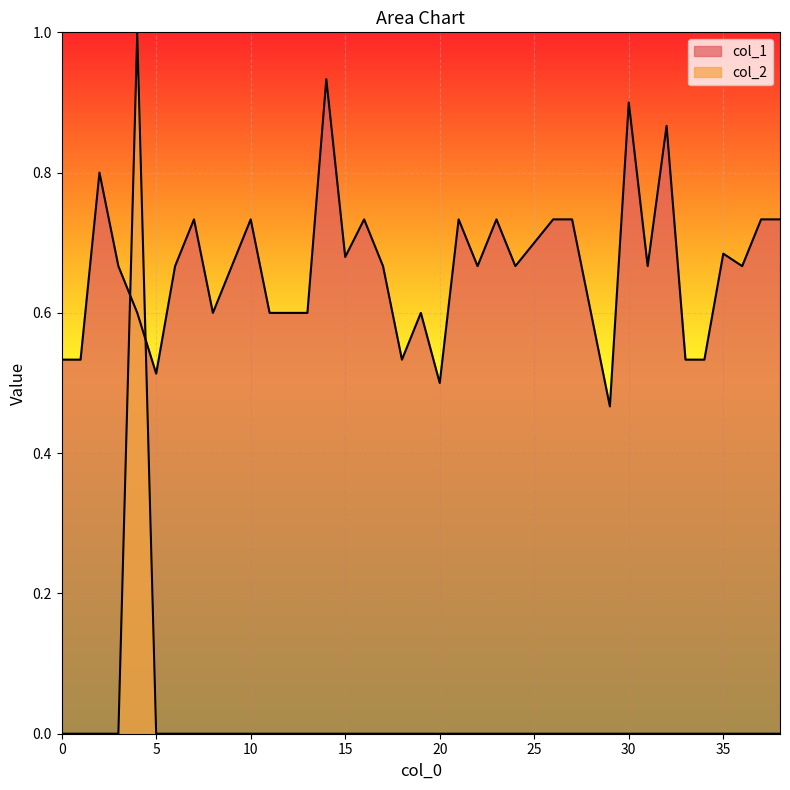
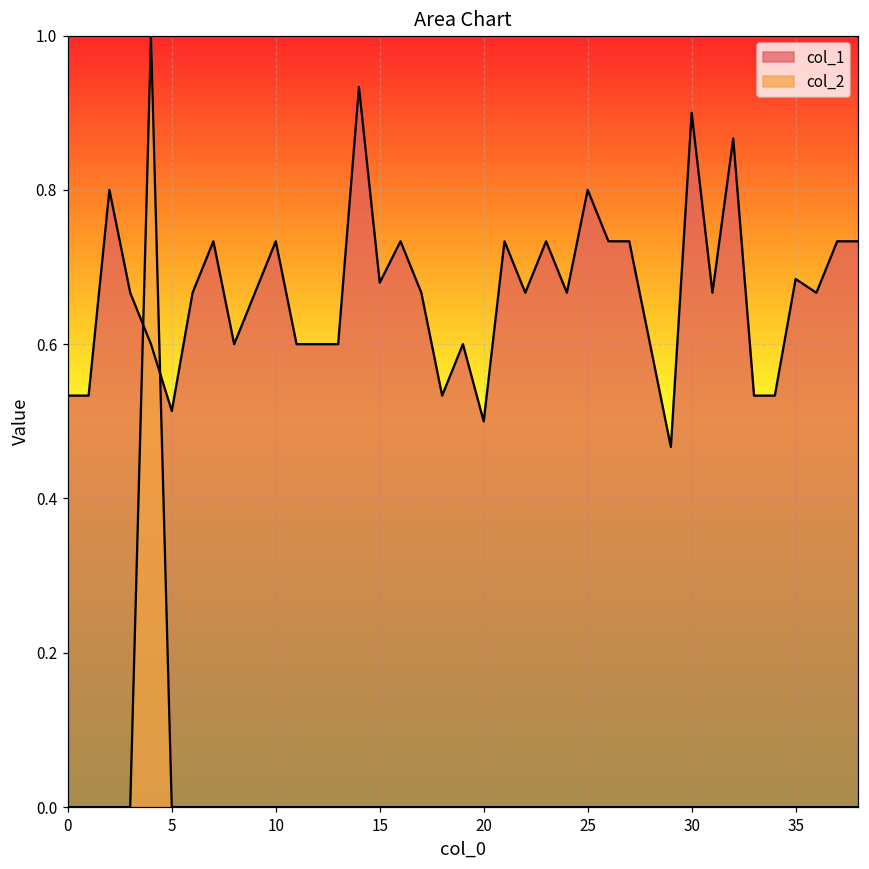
  {
    "col_1": {
      "0": 0.53,
      "5": 0.51,
      "10": 0.73,
      "15": 0.68,
      "20": 0.5,
-     "25": 0.7,
+     "25": 0.8,
      "30": 0.9,
      "35": 0.68
    },
    "col_2": {
      "0": 0.0,
      "5": 0.0,
      "10": 0.0,
      "15": 0.0,
      "20": 0.0,
      "25": 0.0,
      "30": 0.0,
      "35": 0.0
    }
  }
